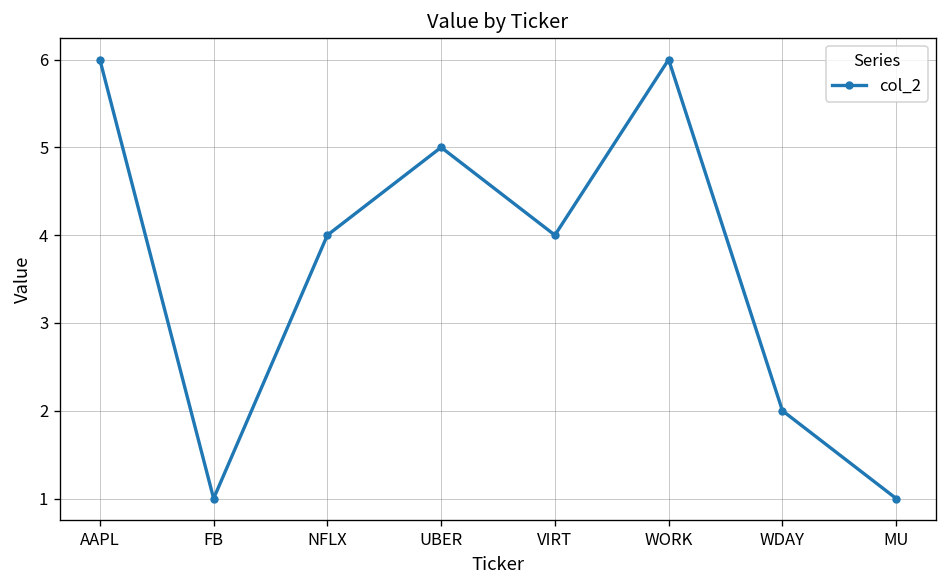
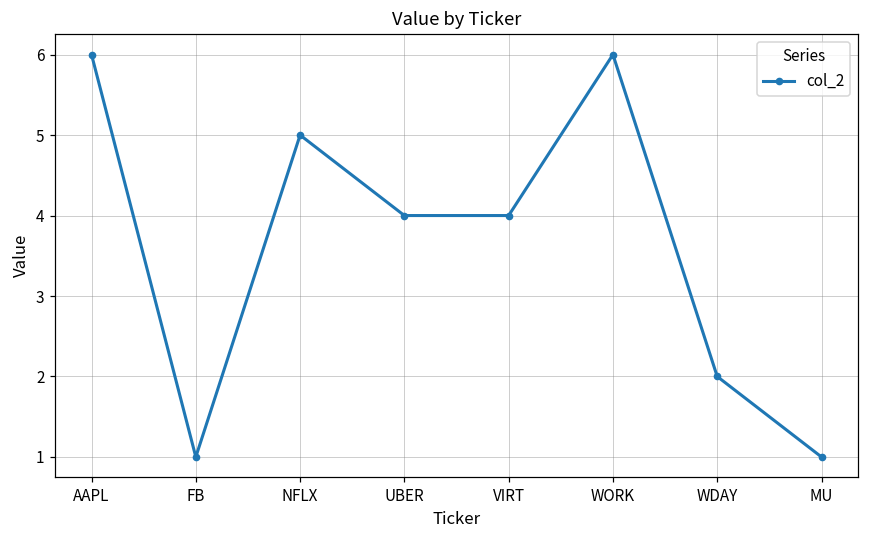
  {
    "AAPL": 6,
    "FB": 1,
-   "NFLX": 4,
-   "UBER": 5,
+   "NFLX": 5,
+   "UBER": 4,
    "VIRT": 4,
    "WORK": 6,
    "WDAY": 2,
    "MU": 1
  }
